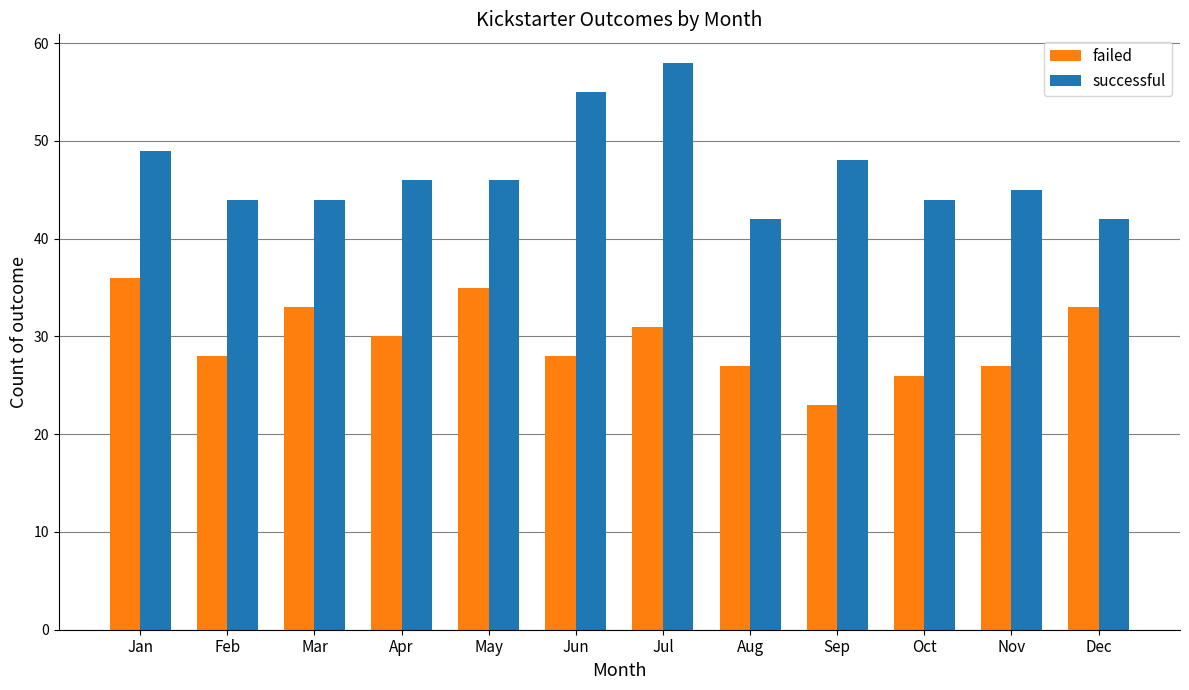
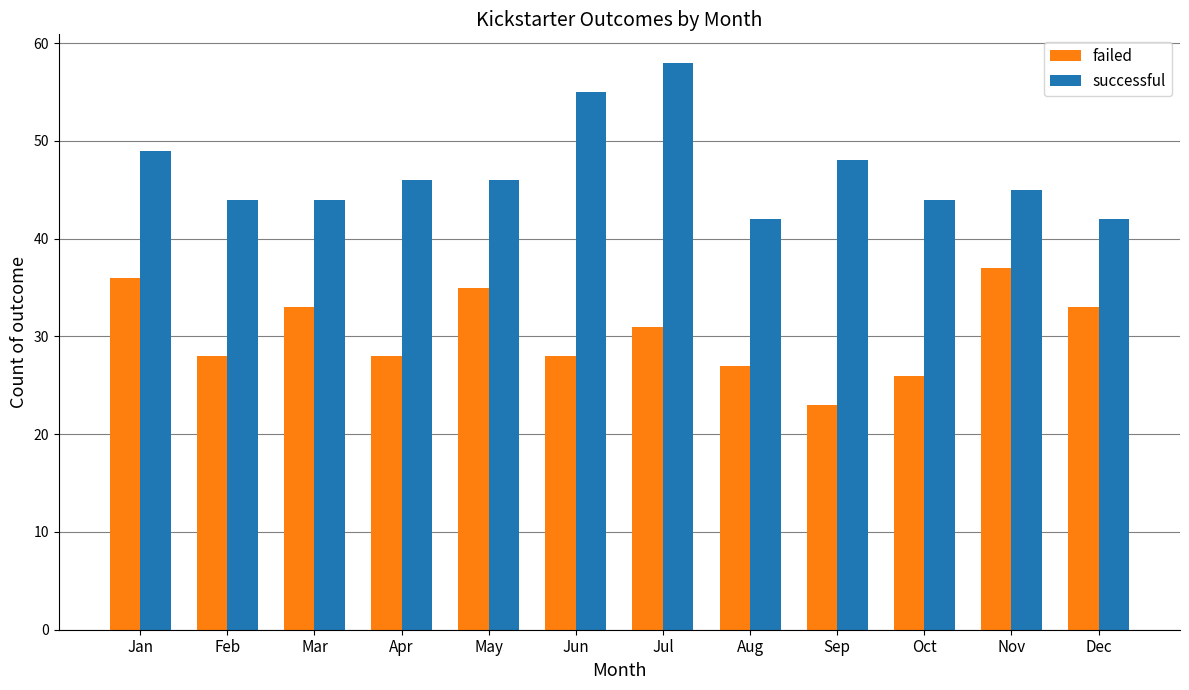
  {
    "failed": {
      "Jan": 36,
      "Feb": 28,
      "Mar": 33,
-     "Apr": 30,
+     "Apr": 28,
      "May": 35,
      "Jun": 28,
      "Jul": 31,
      "Aug": 27,
      "Sep": 23,
      "Oct": 26,
-     "Nov": 27,
+     "Nov": 37,
      "Dec": 33
    },
    "successful": {
      "Jan": 49,
      "Feb": 44,
      "Mar": 44,
      "Apr": 46,
      "May": 46,
      "Jun": 55,
      "Jul": 58,
      "Aug": 42,
      "Sep": 48,
      "Oct": 44,
      "Nov": 45,
      "Dec": 42
    }
  }
